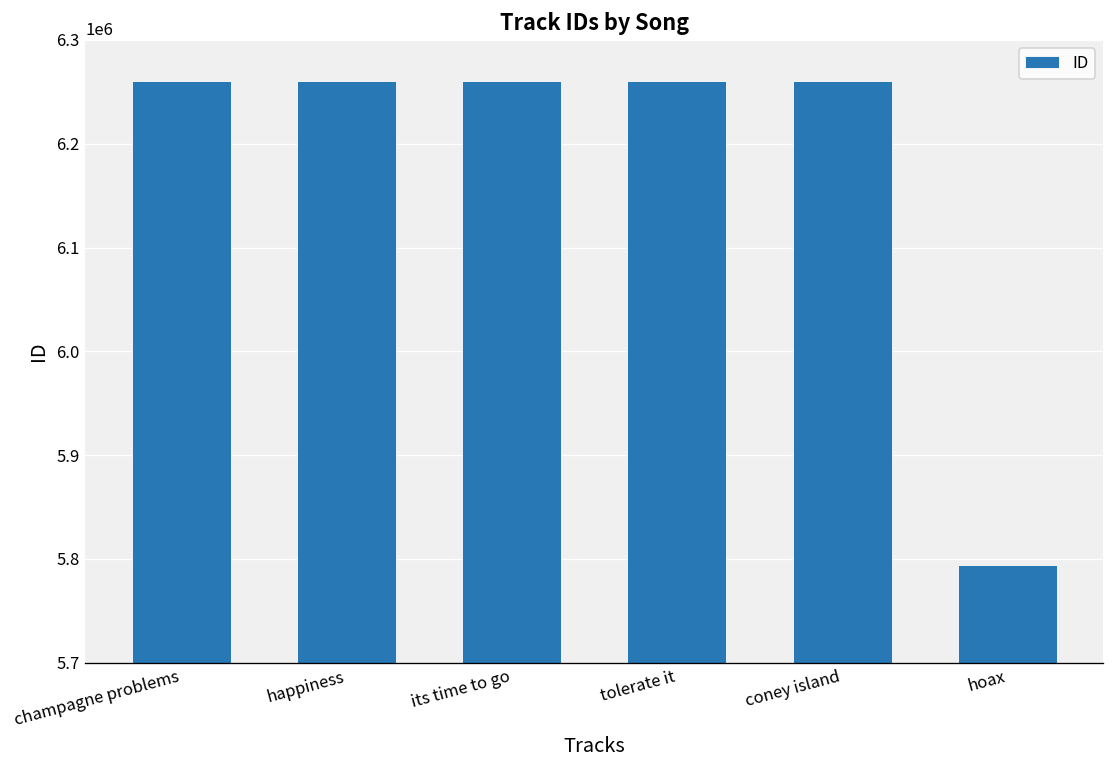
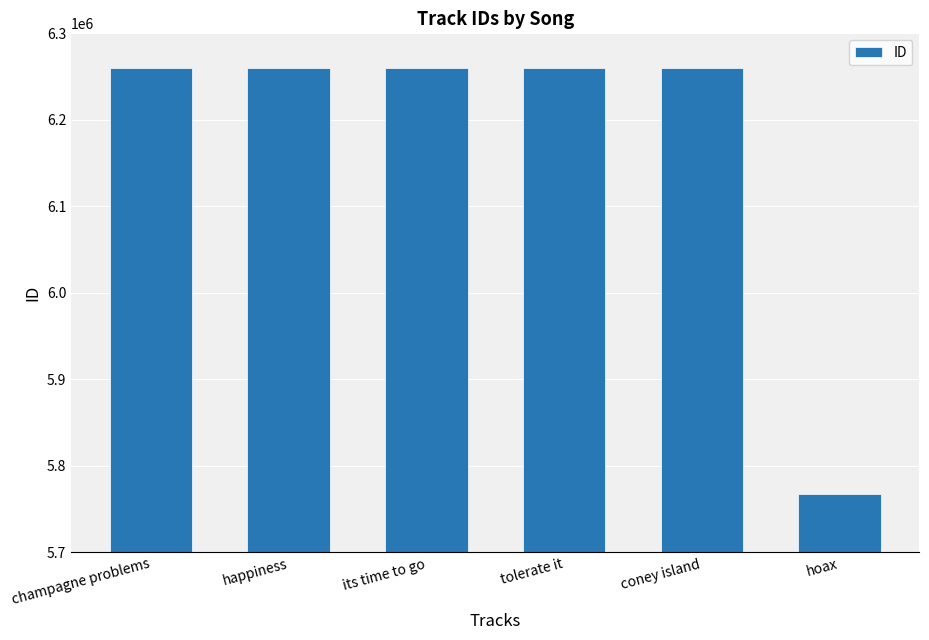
  {
    "champagne problems": 6260000,
    "happiness": 6260000,
    "its time to go": 6260000,
    "tolerate it": 6260000,
    "coney island": 6260000,
-   "hoax": 5790000
+   "hoax": 5770000
  }
